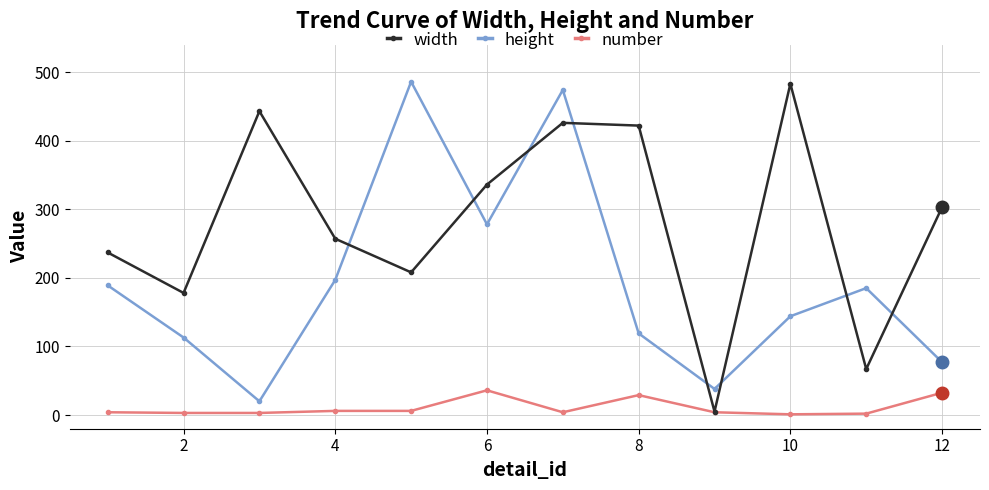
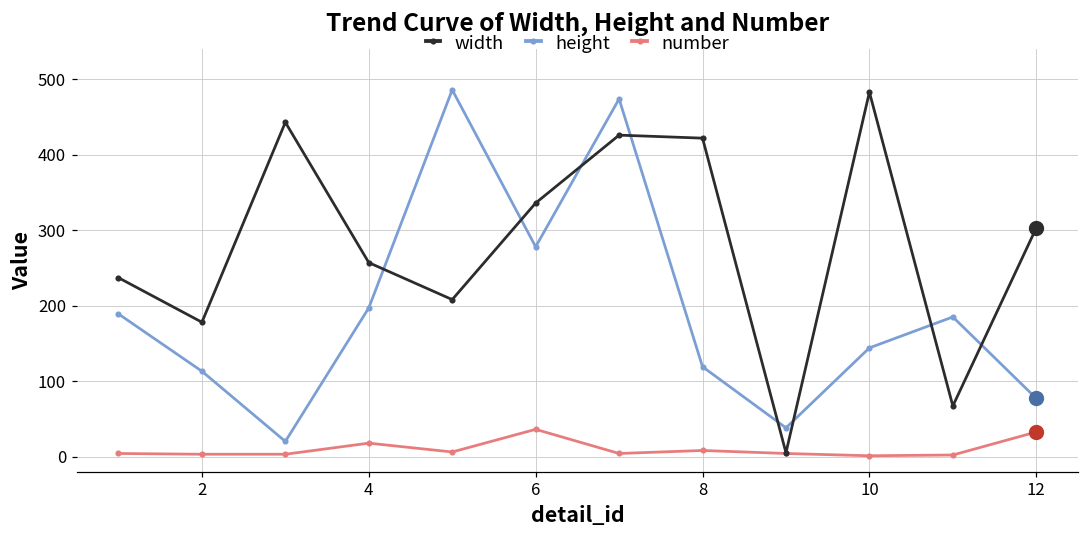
  {
    "height": {
      "2": 110,
      "4": 200,
      "6": 280,
      "8": 120,
      "10": 140
    },
    "number": {
      "2": 0,
-     "4": 10,
+     "4": 20,
      "6": 40,
-     "8": 30,
+     "8": 10,
      "10": 0
    }
  }
